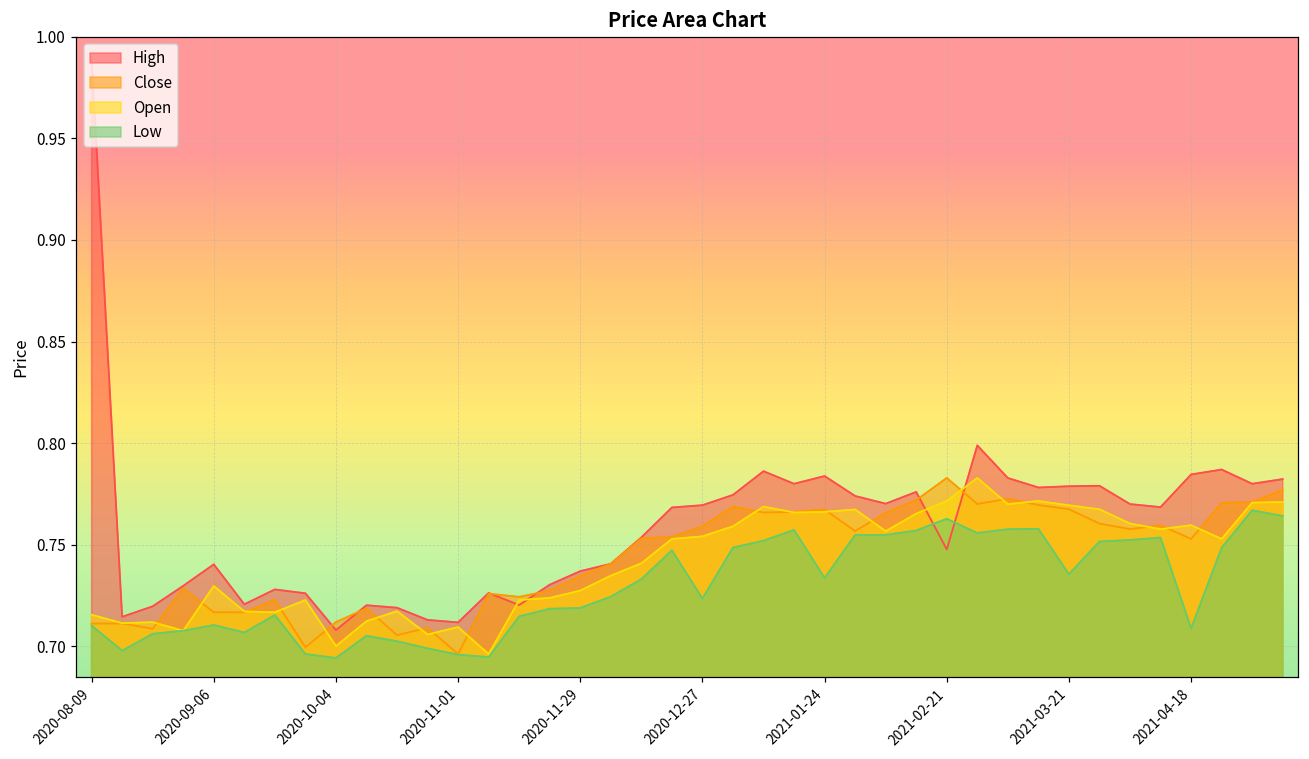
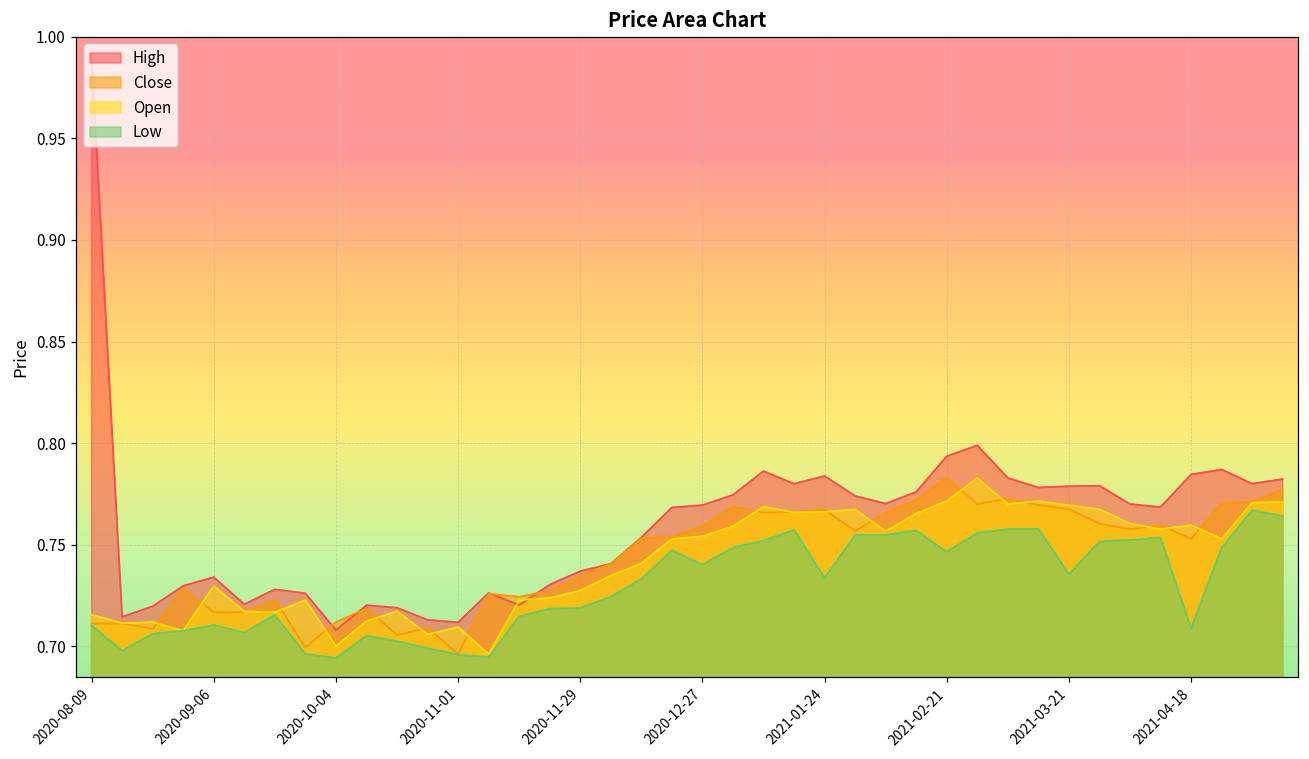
  {
    "High": {
-     "2020-09-06": 0.740,
+     "2020-09-06": 0.734,
      "2020-10-04": 0.708,
      "2020-11-01": 0.712,
      "2020-11-29": 0.737,
      "2020-12-27": 0.769,
      "2021-01-24": 0.784,
-     "2021-02-21": 0.748,
+     "2021-02-21": 0.794,
      "2021-03-21": 0.779,
      "2021-04-18": 0.785
    },
    "Low": {
      "2020-09-06": 0.710,
      "2020-10-04": 0.694,
      "2020-11-29": 0.719,
-     "2020-12-27": 0.724,
+     "2020-12-27": 0.740,
      "2021-01-24": 0.734,
-     "2021-02-21": 0.763,
+     "2021-02-21": 0.746,
      "2021-03-21": 0.736,
      "2021-04-18": 0.709
    }
  }
